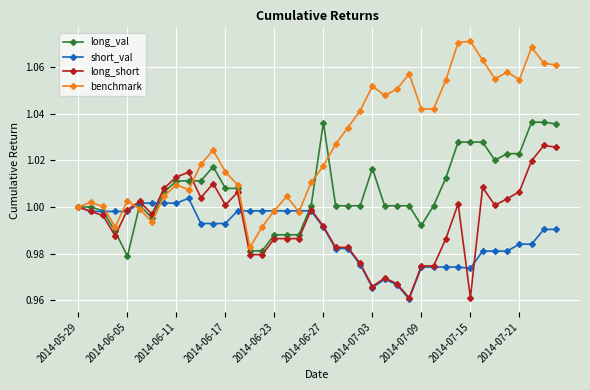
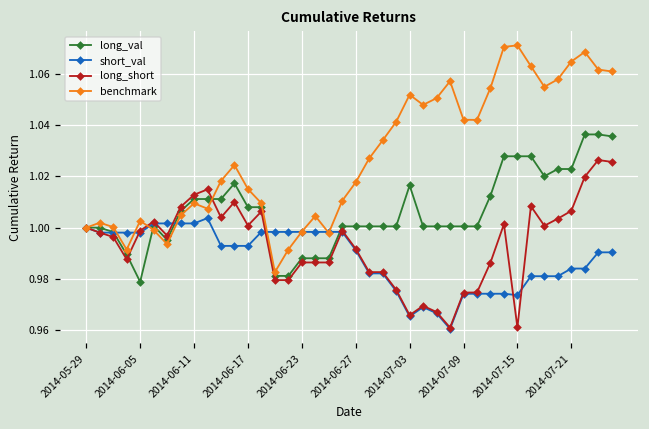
  {
    "long_val": {
      "2014-06-05": 0.979,
      "2014-06-11": 1.011,
      "2014-06-17": 1.008,
      "2014-06-23": 0.988,
-     "2014-06-27": 1.036,
+     "2014-06-27": 1.001,
      "2014-07-03": 1.016,
-     "2014-07-09": 0.992,
+     "2014-07-09": 1.001,
      "2014-07-15": 1.028,
      "2014-07-21": 1.023
    },
    "short_val": {
      "2014-06-11": 1.002,
      "2014-06-17": 0.993,
      "2014-07-15": 0.974,
      "2014-07-21": 0.984
    },
    "long_short": {
      "2014-06-11": 1.013,
      "2014-06-17": 1.001,
      "2014-06-23": 0.986,
      "2014-07-15": 0.961,
      "2014-07-21": 1.007
    },
    "benchmark": {
      "2014-06-05": 1.003,
      "2014-06-11": 1.009,
      "2014-06-17": 1.015,
      "2014-06-27": 1.018,
      "2014-07-03": 1.052,
      "2014-07-09": 1.042,
      "2014-07-15": 1.071,
-     "2014-07-21": 1.055
+     "2014-07-21": 1.065
    }
  }
